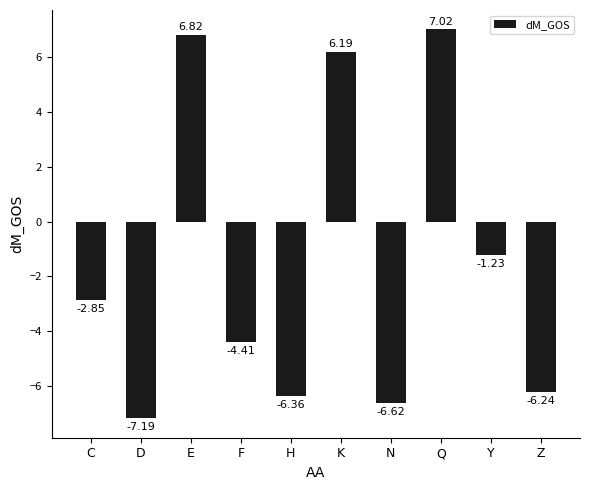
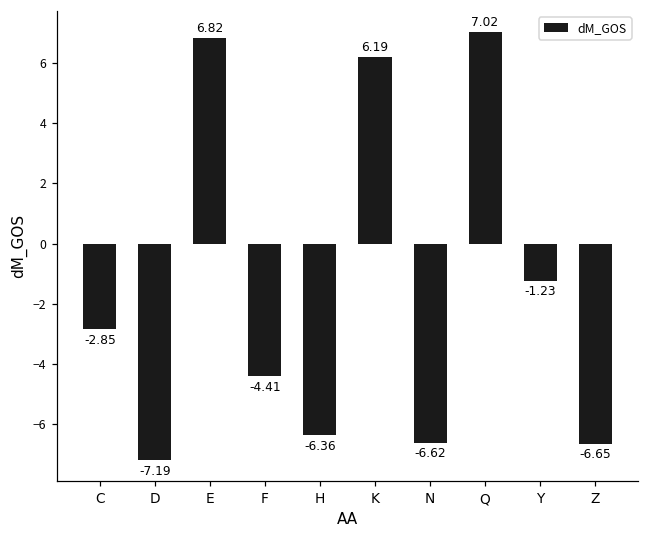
  {
    "C": -2.85,
    "D": -7.19,
    "E": 6.82,
    "F": -4.41,
    "H": -6.36,
    "K": 6.19,
    "N": -6.62,
    "Q": 7.02,
    "Y": -1.23,
-   "Z": -6.24
+   "Z": -6.65
  }
